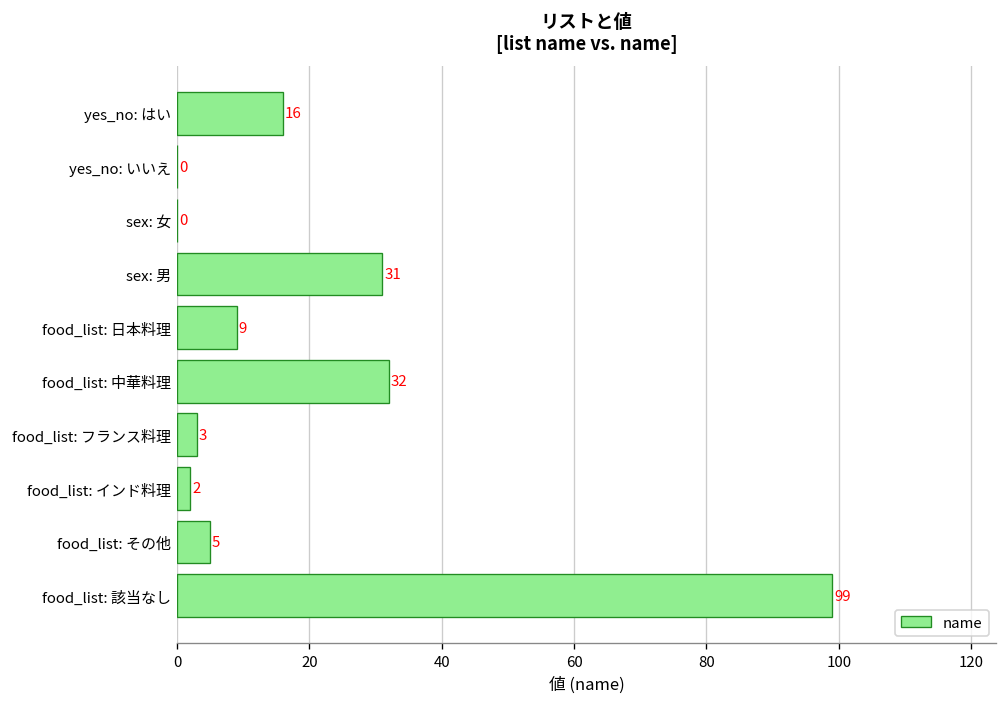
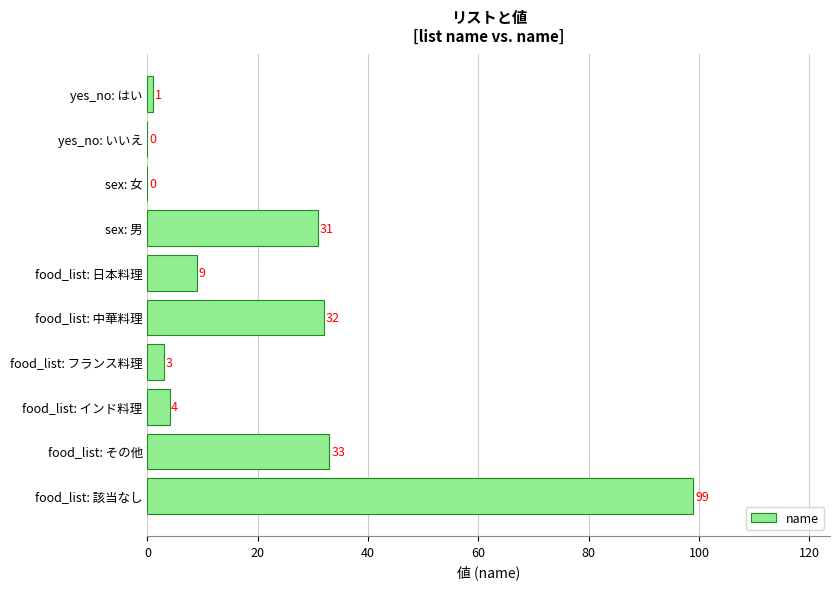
  {
-   "yes_no: はい": 16,
+   "yes_no: はい": 1,
    "yes_no: いいえ": 0,
    "sex: 女": 0,
    "sex: 男": 31,
    "food_list: 日本料理": 9,
    "food_list: 中華料理": 32,
    "food_list: フランス料理": 3,
-   "food_list: インド料理": 2,
-   "food_list: その他": 5,
+   "food_list: インド料理": 4,
+   "food_list: その他": 33,
    "food_list: 該当なし": 99
  }
